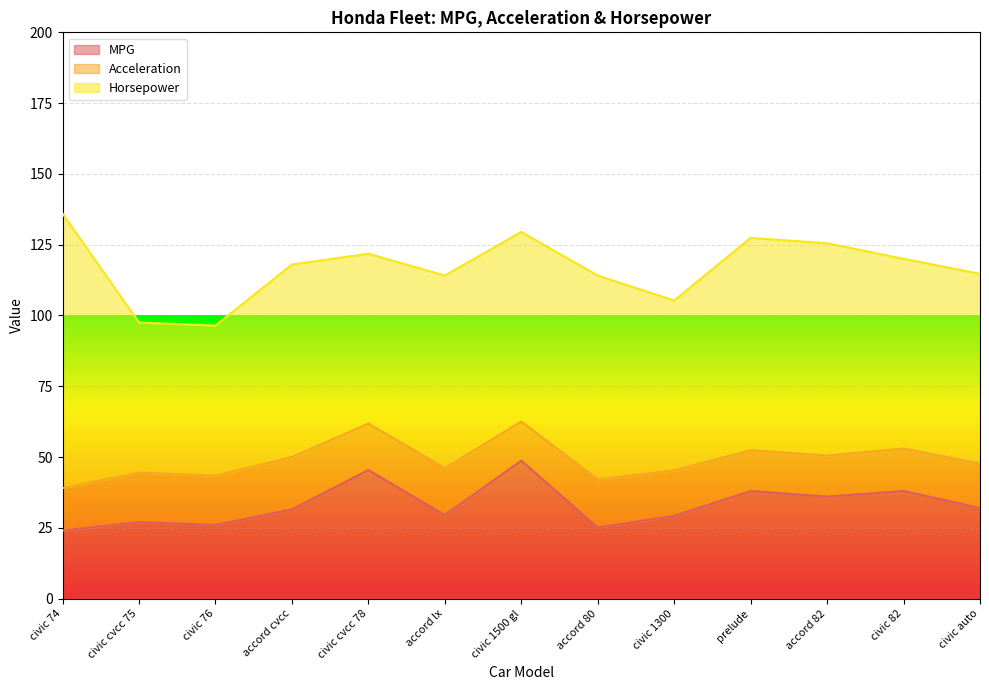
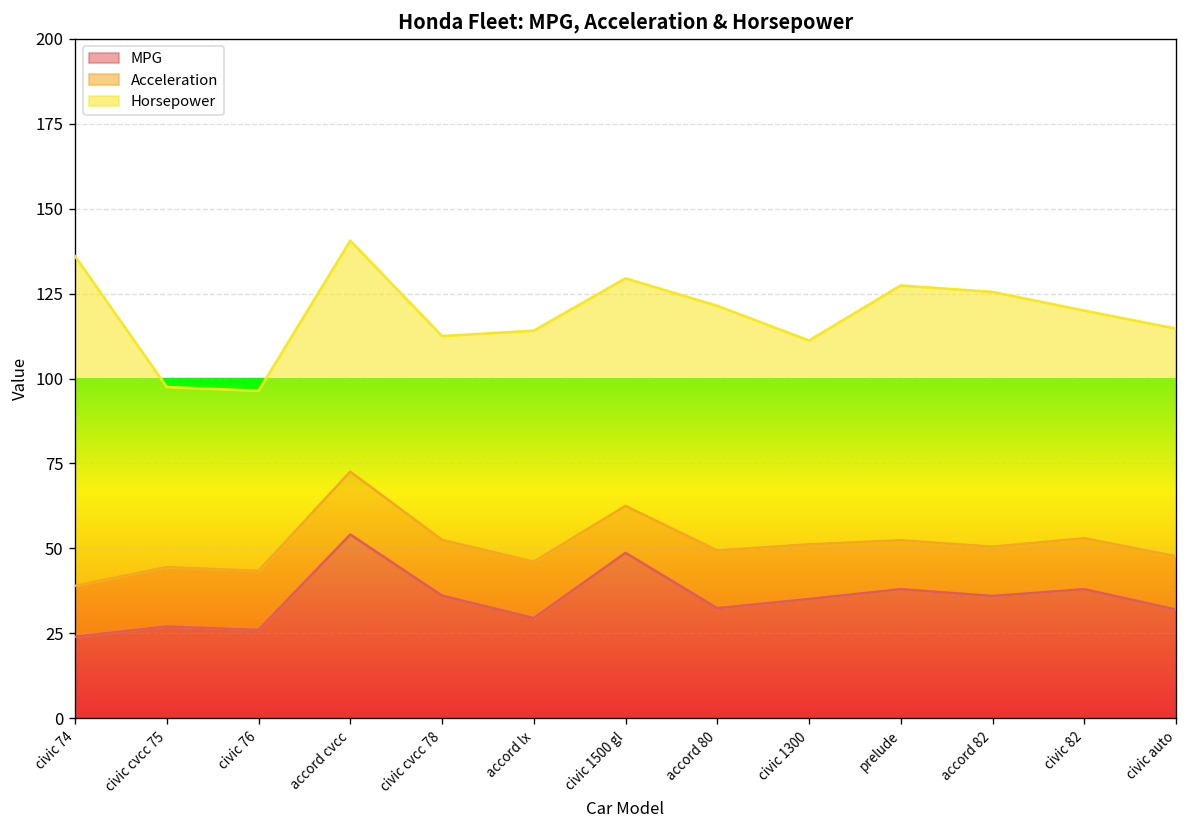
  {
    "MPG": {
      "civic 74": 24,
      "civic cvcc 75": 27,
      "civic 76": 26,
-     "accord cvcc": 32,
-     "civic cvcc 78": 45,
+     "accord cvcc": 54,
+     "civic cvcc 78": 36,
      "accord lx": 30,
      "civic 1500 gl": 49,
-     "accord 80": 25,
-     "civic 1300": 29,
+     "accord 80": 32,
+     "civic 1300": 35,
      "prelude": 38,
      "accord 82": 36,
      "civic 82": 38,
      "civic auto": 32
    }
  }
